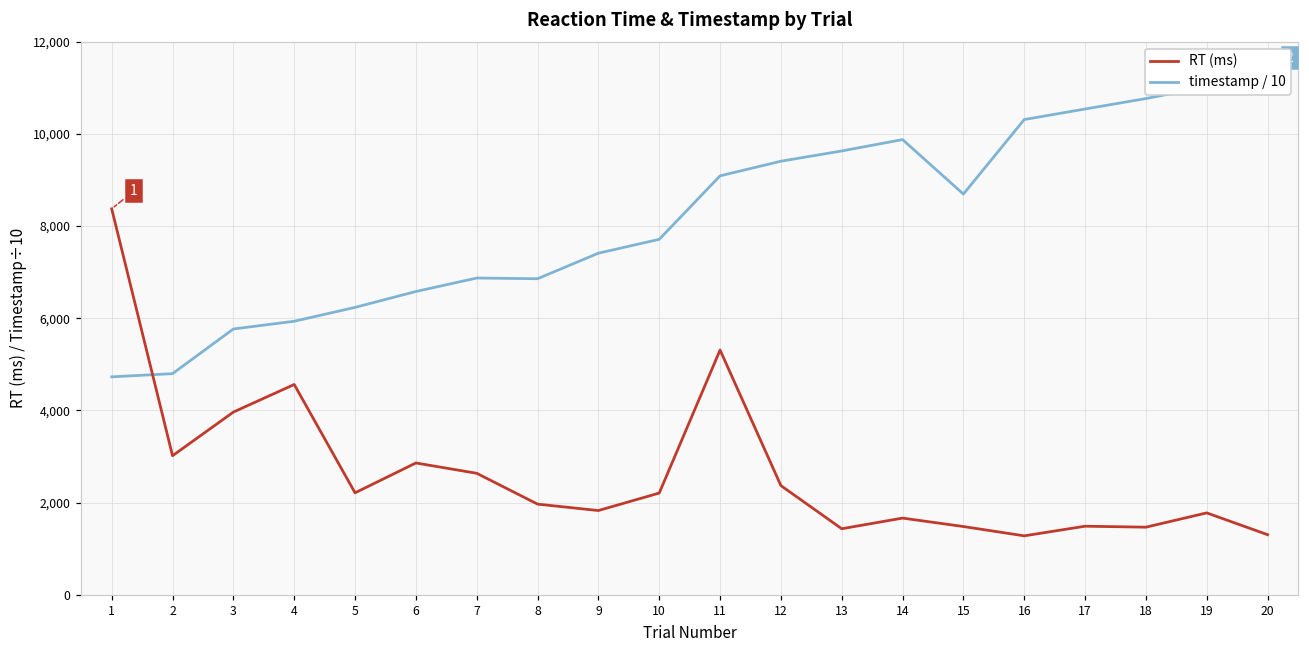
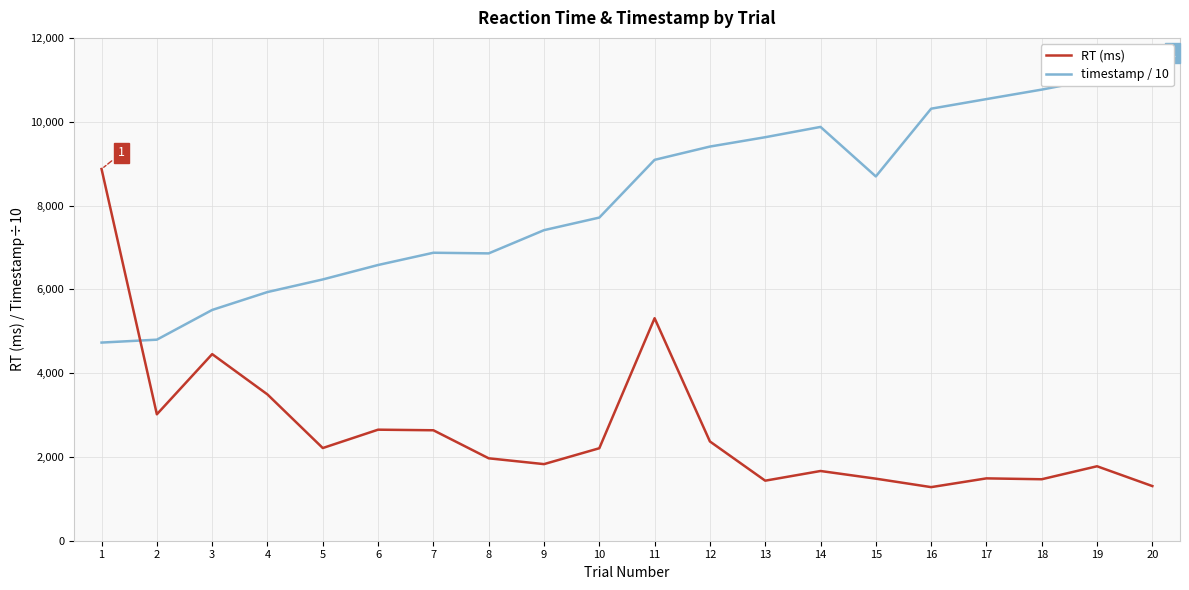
  {
    "RT (ms)": {
-     "1": "8,400",
+     "1": "8,900",
      "2": "3,000",
-     "3": "4,000",
-     "4": "4,600",
+     "3": "4,500",
+     "4": "3,500",
      "5": "2,200",
-     "6": "2,900",
+     "6": "2,700",
      "7": "2,600",
      "8": "2,000",
      "9": "1,800",
      "10": "2,200",
      "11": "5,300",
      "12": "2,400",
      "13": "1,400",
      "14": "1,700",
      "15": "1,500",
      "16": "1,300",
      "17": "1,500",
      "18": "1,500",
      "19": "1,800",
      "20": "1,300"
    },
    "timestamp / 10": {
      "1": "4,700",
      "2": "4,800",
-     "3": "5,800",
+     "3": "5,500",
      "4": "5,900",
      "5": "6,200",
      "6": "6,600",
      "7": "6,900",
      "8": "6,900",
      "9": "7,400",
      "10": "7,700",
      "11": "9,100",
      "12": "9,400",
      "13": "9,600",
      "14": "9,900",
      "15": "8,700",
      "16": "10,300",
      "17": "10,500",
      "18": "10,800"
    }
  }
